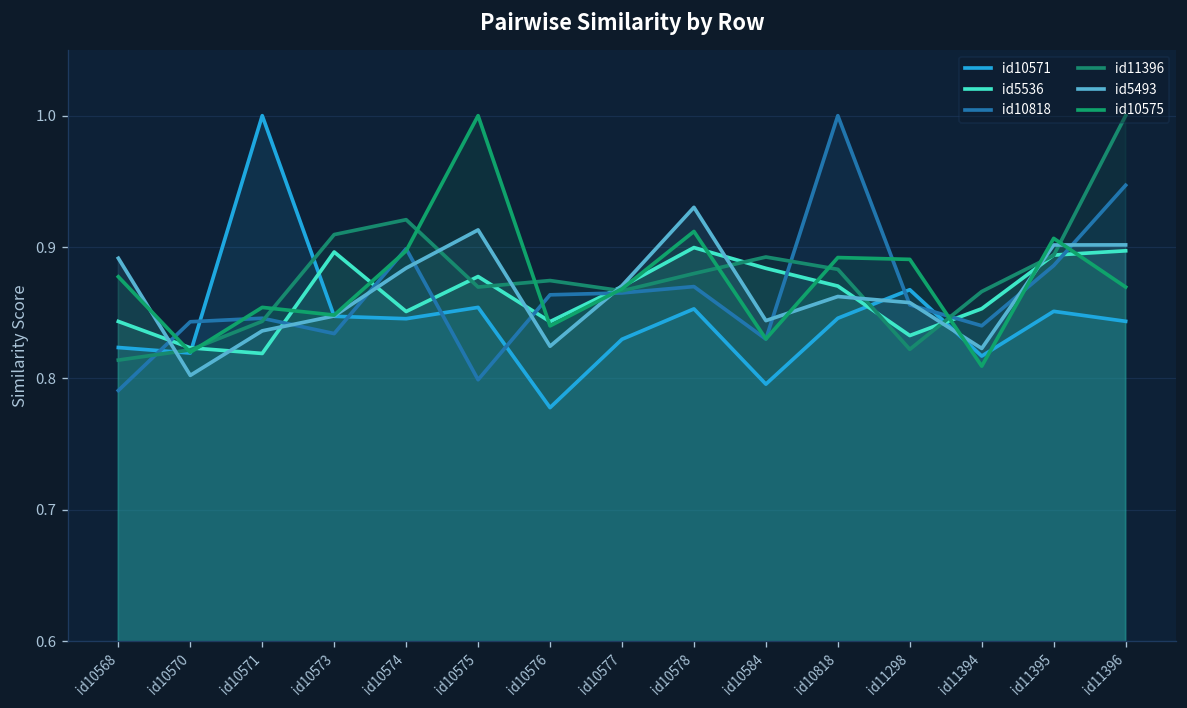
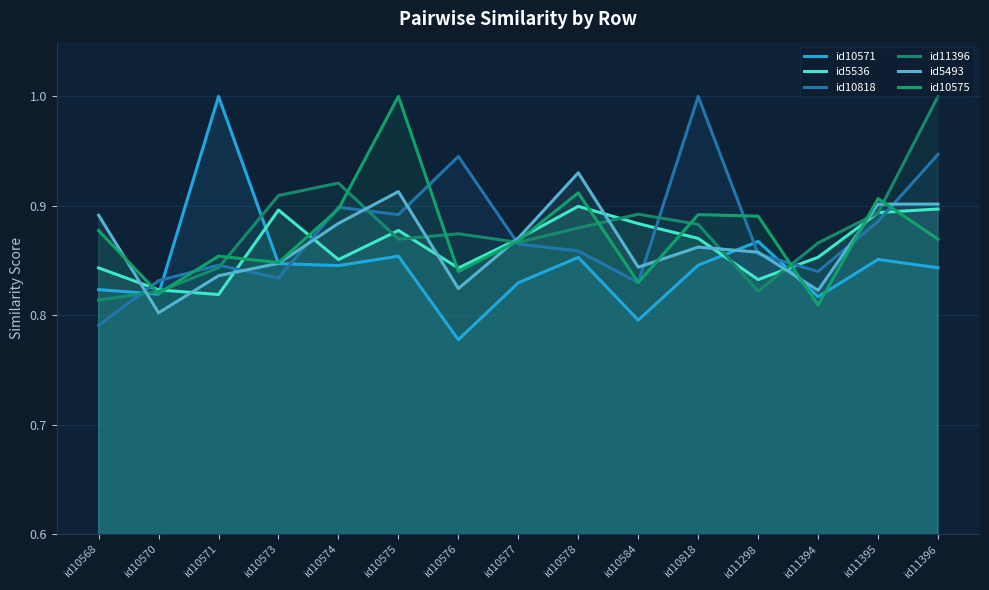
  {
    "id10818": {
      "id10568": 0.791,
-     "id10570": 0.843,
+     "id10570": 0.832,
      "id10571": 0.846,
      "id10573": 0.834,
-     "id10575": 0.799,
-     "id10576": 0.864,
-     "id10578": 0.870,
+     "id10575": 0.892,
+     "id10576": 0.945,
+     "id10578": 0.859,
      "id10818": 1.000,
      "id11394": 0.840,
      "id11395": 0.886,
      "id11396": 0.947
    }
  }
